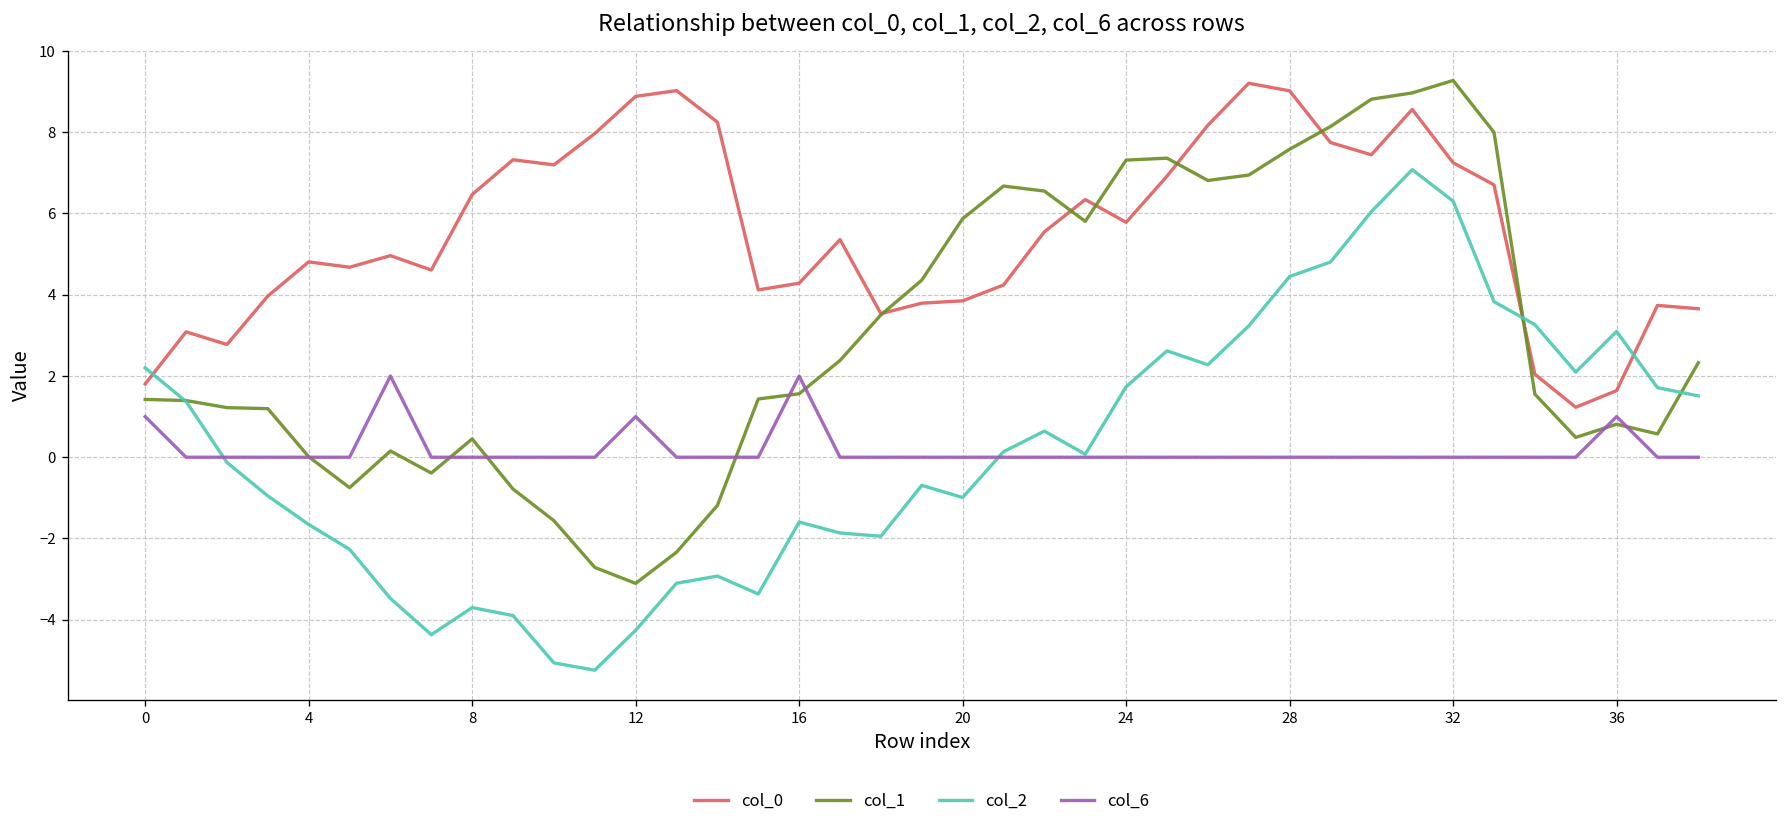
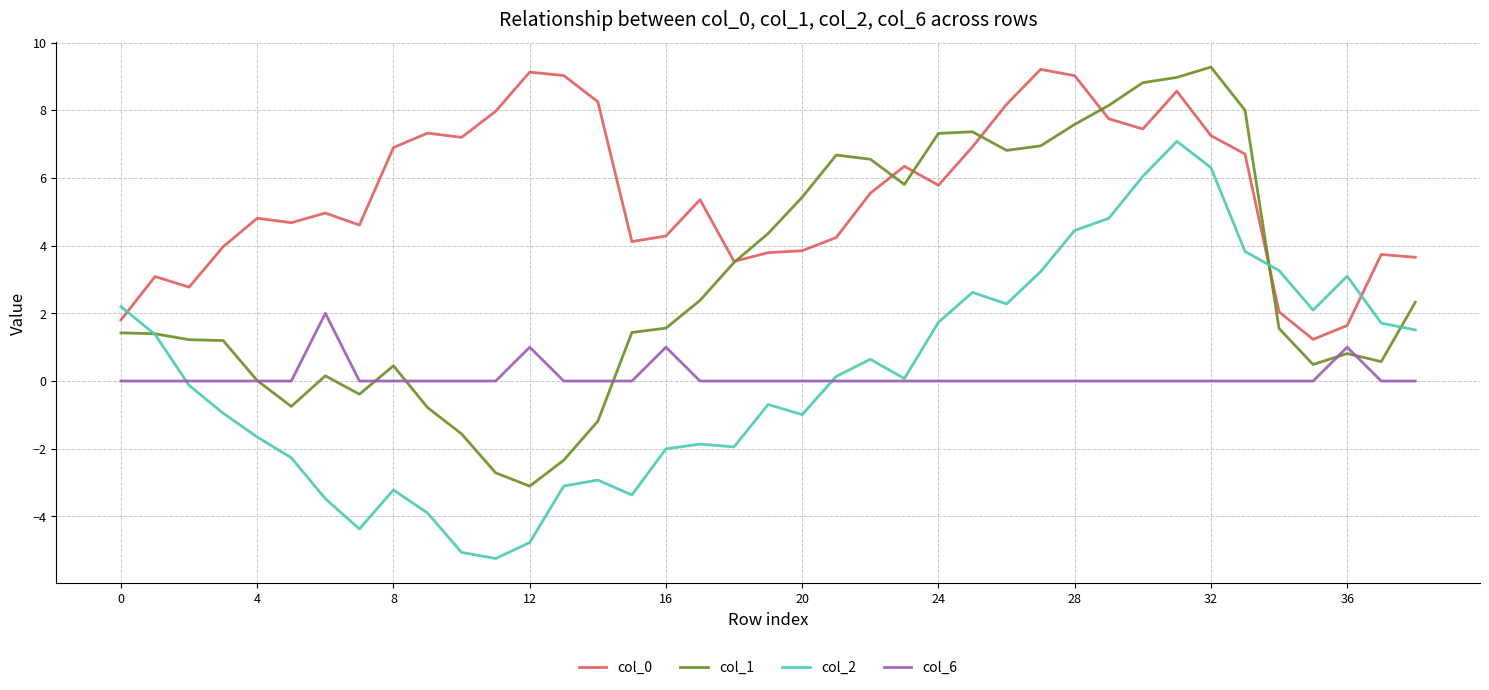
  {
    "col_0": {
      "0": 1.8,
      "4": 4.8,
-     "8": 6.5,
-     "12": 8.9,
+     "8": 6.9,
+     "12": 9.1,
      "16": 4.3,
      "20": 3.8,
      "24": 5.8,
      "28": 9.0,
      "32": 7.2,
      "36": 1.6
    },
    "col_1": {
      "0": 1.4,
      "8": 0.5,
      "12": -3.1,
      "16": 1.6,
-     "20": 5.9,
+     "20": 5.4,
      "24": 7.3,
      "28": 7.6,
      "32": 9.3,
      "36": 0.8
    },
    "col_2": {
      "0": 2.2,
      "4": -1.7,
-     "8": -3.7,
-     "12": -4.3,
-     "16": -1.6,
+     "8": -3.2,
+     "12": -4.8,
+     "16": -2.0,
      "20": -1.0,
      "24": 1.7,
      "28": 4.4,
      "32": 6.3,
      "36": 3.1
    },
    "col_6": {
-     "0": 1,
+     "0": 0,
      "8": 0,
      "12": 1,
-     "16": 2,
+     "16": 1,
      "20": 0,
      "24": 0,
      "28": 0,
      "32": 0,
      "36": 1
    }
  }
